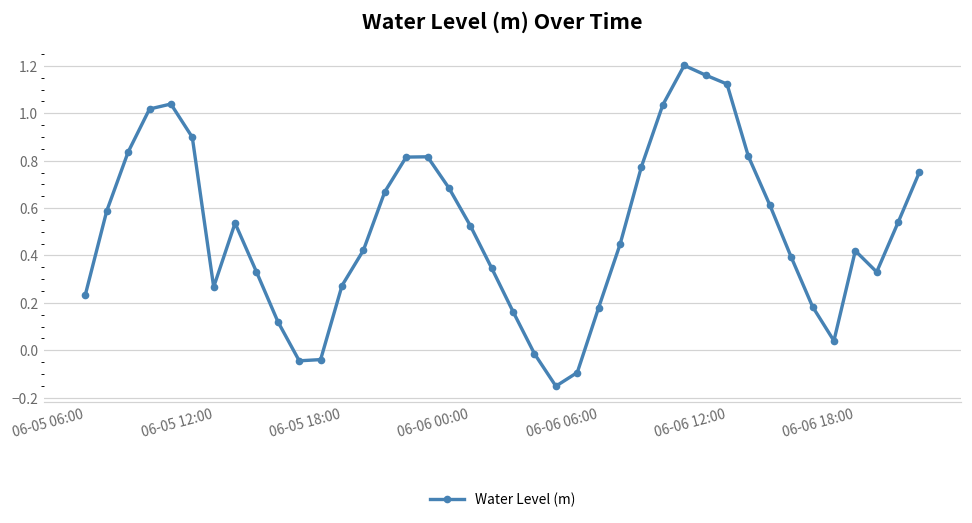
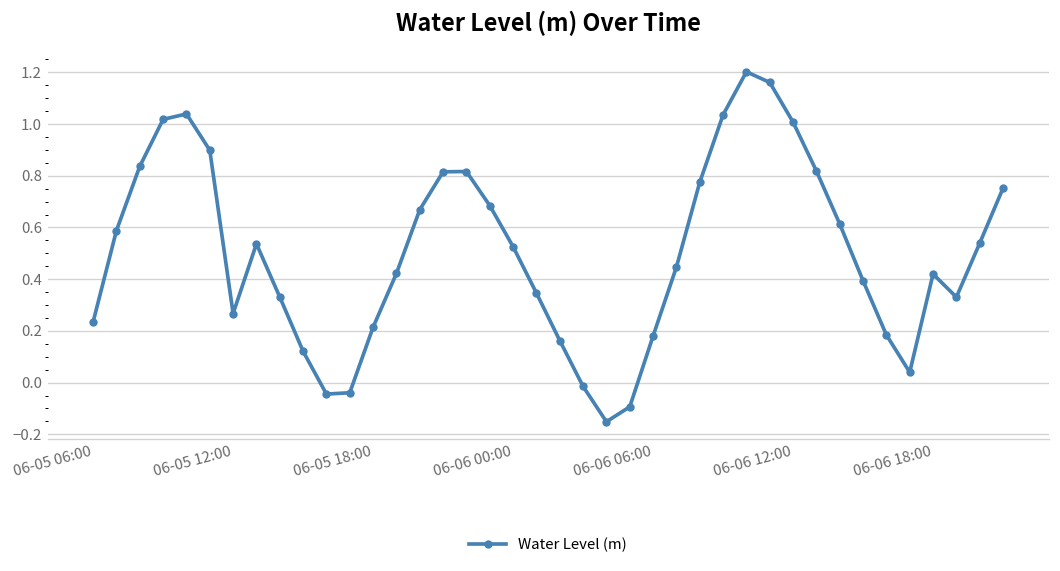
  {
    "06-05 06:00": 0.23,
    "06-05 12:00": 0.27,
-   "06-05 18:00": 0.27,
+   "06-05 18:00": 0.21,
    "06-06 00:00": 0.53,
    "06-06 06:00": 0.18,
-   "06-06 12:00": 1.12,
+   "06-06 12:00": 1.01,
    "06-06 18:00": 0.42
  }
